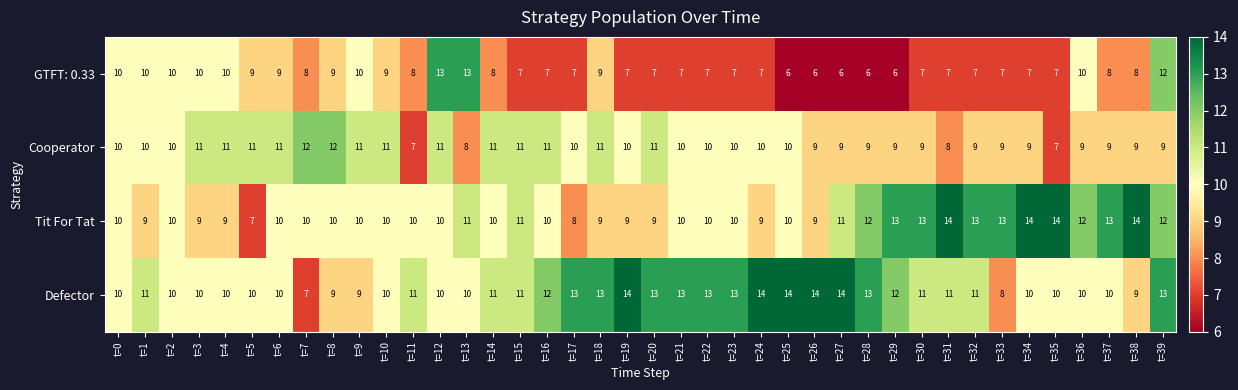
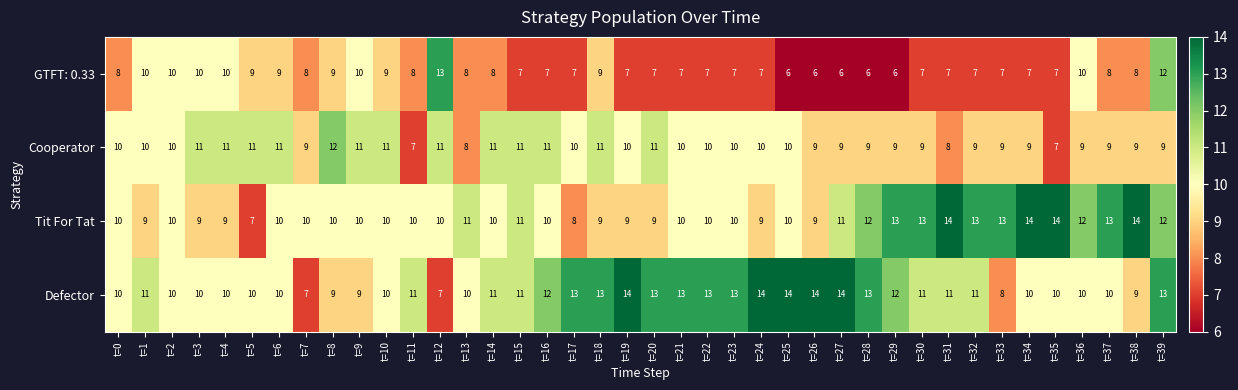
  {
    "GTFT: 0.33": {
-     "t=0": 10,
+     "t=0": 8,
      "t=1": 10,
      "t=2": 10,
      "t=3": 10,
      "t=4": 10,
      "t=5": 9,
      "t=6": 9,
      "t=7": 8,
      "t=8": 9,
      "t=9": 10,
      "t=10": 9,
      "t=11": 8,
      "t=12": 13,
-     "t=13": 13,
+     "t=13": 8,
      "t=14": 8,
      "t=15": 7,
      "t=16": 7,
      "t=17": 7,
      "t=18": 9,
      "t=19": 7,
      "t=20": 7,
      "t=21": 7,
      "t=22": 7,
      "t=23": 7,
      "t=24": 7,
      "t=25": 6,
      "t=26": 6,
      "t=27": 6,
      "t=28": 6,
      "t=29": 6,
      "t=30": 7,
      "t=31": 7,
      "t=32": 7,
      "t=33": 7,
      "t=34": 7,
      "t=35": 7,
      "t=36": 10,
      "t=37": 8,
      "t=38": 8,
      "t=39": 12
    },
    "Cooperator": {
      "t=0": 10,
      "t=1": 10,
      "t=2": 10,
      "t=3": 11,
      "t=4": 11,
      "t=5": 11,
      "t=6": 11,
-     "t=7": 12,
+     "t=7": 9,
      "t=8": 12,
      "t=9": 11,
      "t=10": 11,
      "t=11": 7,
      "t=12": 11,
      "t=13": 8,
      "t=14": 11,
      "t=15": 11,
      "t=16": 11,
      "t=17": 10,
      "t=18": 11,
      "t=19": 10,
      "t=20": 11,
      "t=21": 10,
      "t=22": 10,
      "t=23": 10,
      "t=24": 10,
      "t=25": 10,
      "t=26": 9,
      "t=27": 9,
      "t=28": 9,
      "t=29": 9,
      "t=30": 9,
      "t=31": 8,
      "t=32": 9,
      "t=33": 9,
      "t=34": 9,
      "t=35": 7,
      "t=36": 9,
      "t=37": 9,
      "t=38": 9,
      "t=39": 9
    },
    "Tit For Tat": {
      "t=0": 10,
      "t=1": 9,
      "t=2": 10,
      "t=3": 9,
      "t=4": 9,
      "t=5": 7,
      "t=6": 10,
      "t=7": 10,
      "t=8": 10,
      "t=9": 10,
      "t=10": 10,
      "t=11": 10,
      "t=12": 10,
      "t=13": 11,
      "t=14": 10,
      "t=15": 11,
      "t=16": 10,
      "t=17": 8,
      "t=18": 9,
      "t=19": 9,
      "t=20": 9,
      "t=21": 10,
      "t=22": 10,
      "t=23": 10,
      "t=24": 9,
      "t=25": 10,
      "t=26": 9,
      "t=27": 11,
      "t=28": 12,
      "t=29": 13,
      "t=30": 13,
      "t=31": 14,
      "t=32": 13,
      "t=33": 13,
      "t=34": 14,
      "t=35": 14,
      "t=36": 12,
      "t=37": 13,
      "t=38": 14,
      "t=39": 12
    },
    "Defector": {
      "t=0": 10,
      "t=1": 11,
      "t=2": 10,
      "t=3": 10,
      "t=4": 10,
      "t=5": 10,
      "t=6": 10,
      "t=7": 7,
      "t=8": 9,
      "t=9": 9,
      "t=10": 10,
      "t=11": 11,
-     "t=12": 10,
+     "t=12": 7,
      "t=13": 10,
      "t=14": 11,
      "t=15": 11,
      "t=16": 12,
      "t=17": 13,
      "t=18": 13,
      "t=19": 14,
      "t=20": 13,
      "t=21": 13,
      "t=22": 13,
      "t=23": 13,
      "t=24": 14,
      "t=25": 14,
      "t=26": 14,
      "t=27": 14,
      "t=28": 13,
      "t=29": 12,
      "t=30": 11,
      "t=31": 11,
      "t=32": 11,
      "t=33": 8,
      "t=34": 10,
      "t=35": 10,
      "t=36": 10,
      "t=37": 10,
      "t=38": 9,
      "t=39": 13
    }
  }
